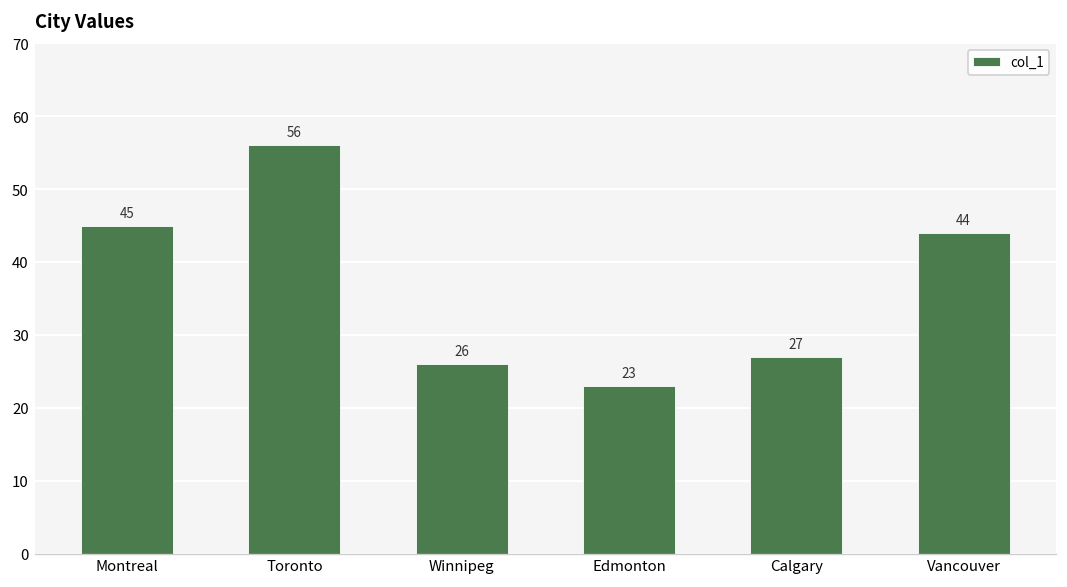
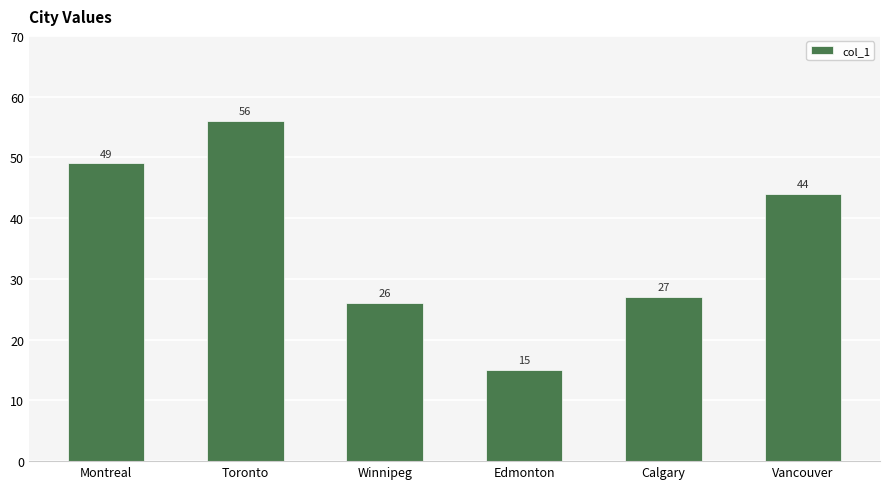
  {
-   "Montreal": 45,
+   "Montreal": 49,
    "Toronto": 56,
    "Winnipeg": 26,
-   "Edmonton": 23,
+   "Edmonton": 15,
    "Calgary": 27,
    "Vancouver": 44
  }
